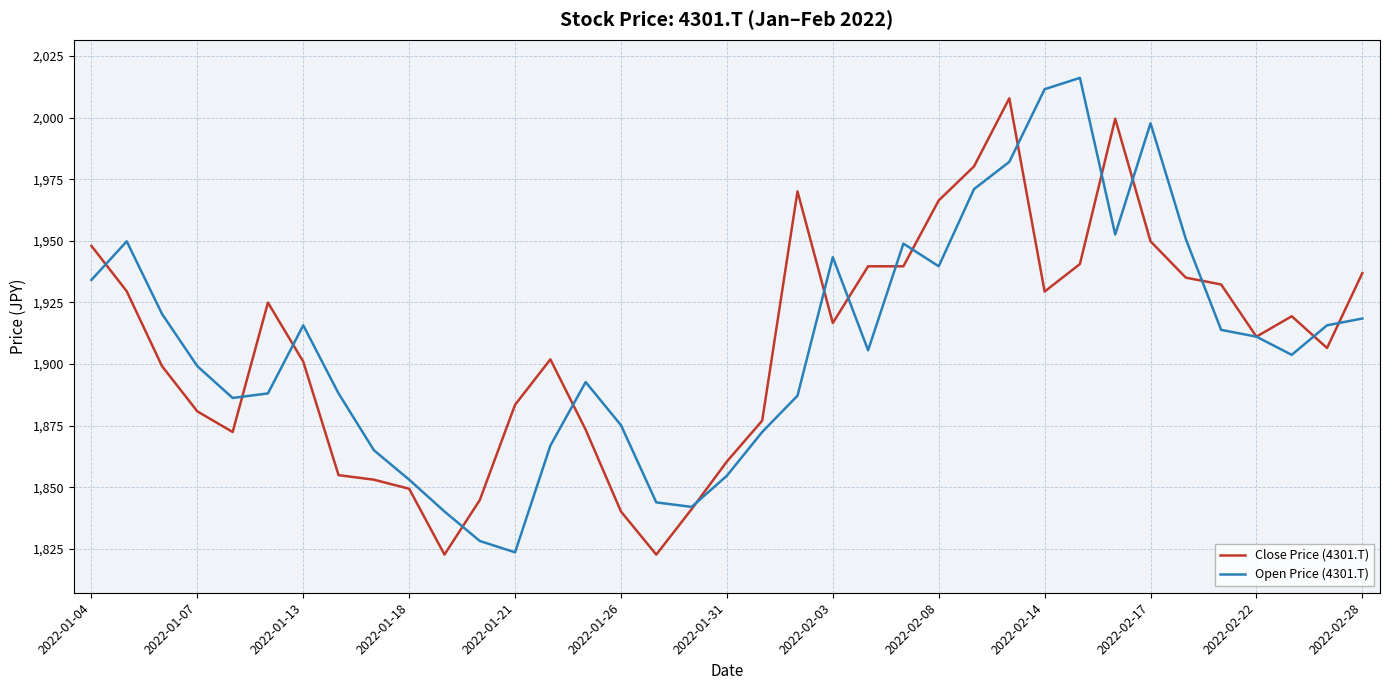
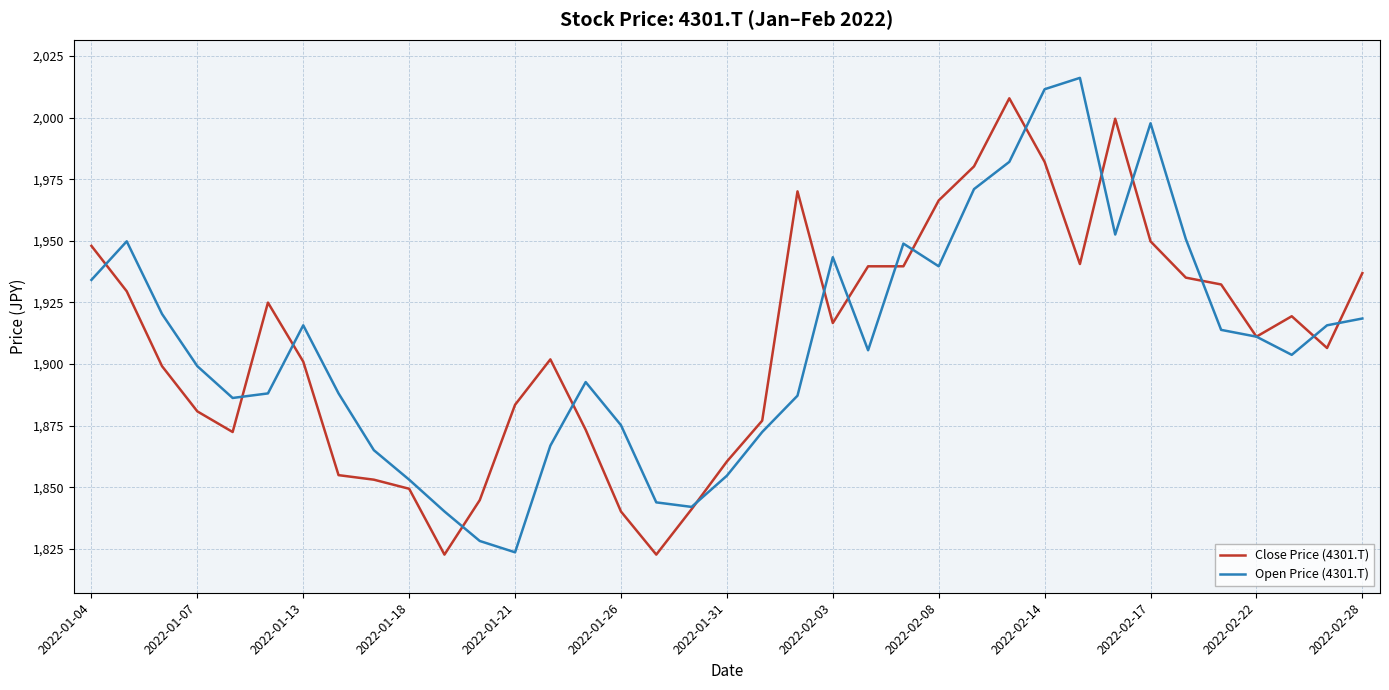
  {
    "Close Price (4301.T)": {
      "2022-01-04": "1,948",
      "2022-01-07": "1,881",
      "2022-01-13": "1,901",
      "2022-01-18": "1,849",
      "2022-01-21": "1,883",
      "2022-01-26": "1,840",
      "2022-01-31": "1,860",
      "2022-02-03": "1,917",
      "2022-02-08": "1,966",
-     "2022-02-14": "1,929",
+     "2022-02-14": "1,982",
      "2022-02-17": "1,950",
      "2022-02-28": "1,937"
    },
    "Open Price (4301.T)": {
      "2022-01-04": "1,934",
      "2022-01-07": "1,899",
      "2022-01-13": "1,916",
      "2022-01-18": "1,853",
      "2022-01-21": "1,824",
      "2022-01-26": "1,875",
      "2022-01-31": "1,855",
      "2022-02-03": "1,943",
      "2022-02-08": "1,940",
      "2022-02-14": "2,011",
      "2022-02-17": "1,998",
      "2022-02-28": "1,918"
    }
  }
